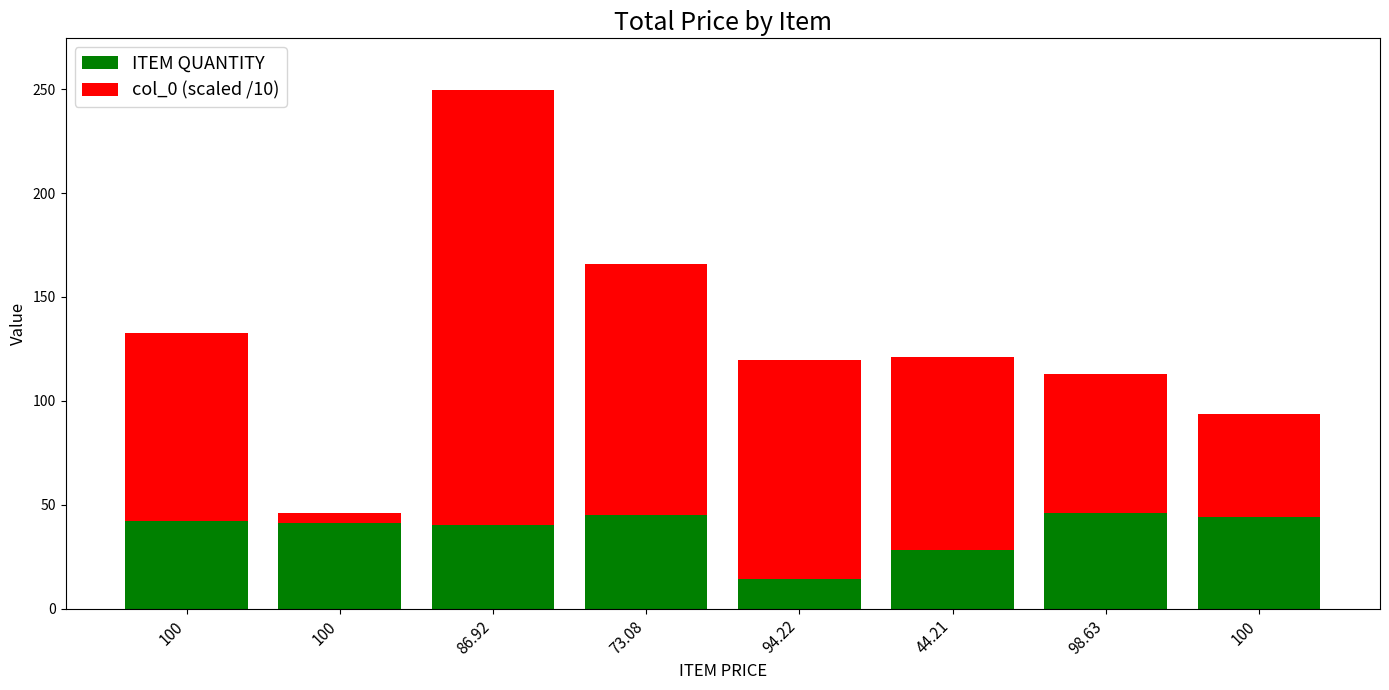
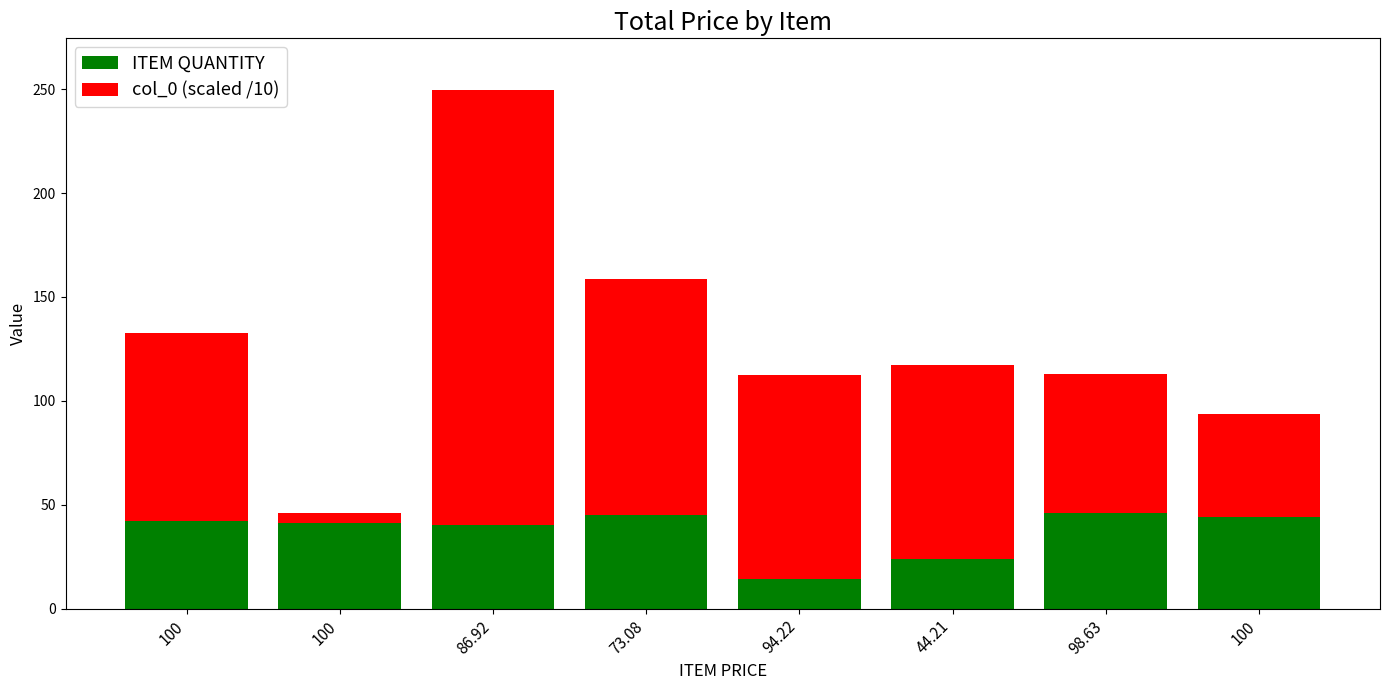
  {
    "ITEM QUANTITY": {
      "86.92": 40,
      "73.08": 45,
      "94.22": 14,
-     "44.21": 28,
+     "44.21": 24,
      "98.63": 46
    },
    "col_0 (scaled /10)": {
      "86.92": 210,
-     "73.08": 121,
-     "94.22": 106,
+     "73.08": 114,
+     "94.22": 98,
      "44.21": 93,
      "98.63": 67
    }
  }
